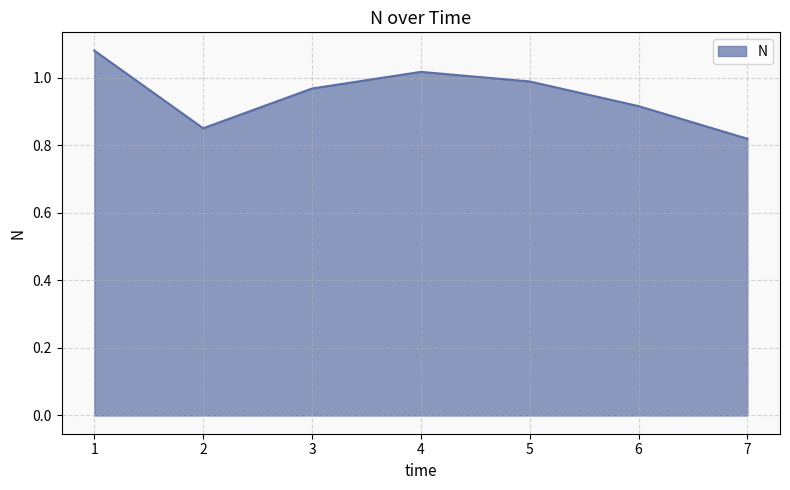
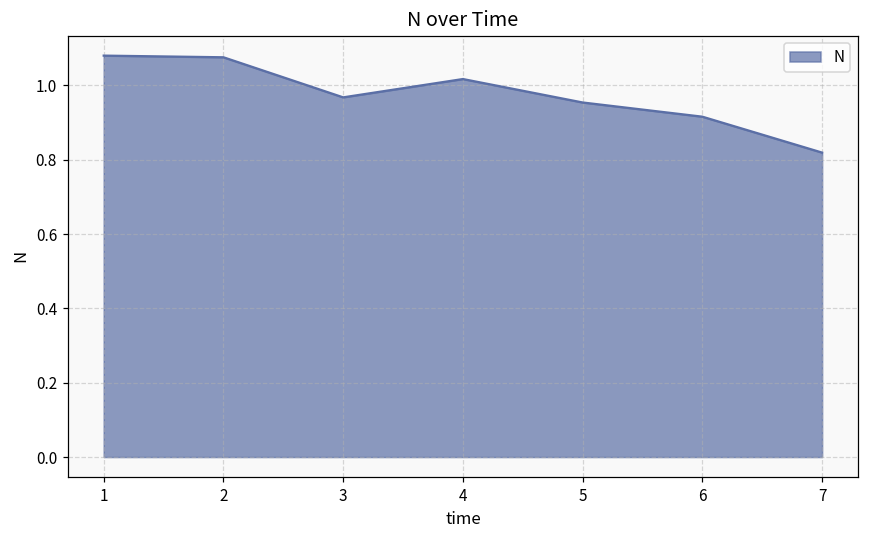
  {
    "1": 1.08,
-   "2": 0.85,
+   "2": 1.08,
    "3": 0.97,
    "4": 1.02,
-   "5": 0.99,
+   "5": 0.95,
    "6": 0.92,
    "7": 0.82
  }
